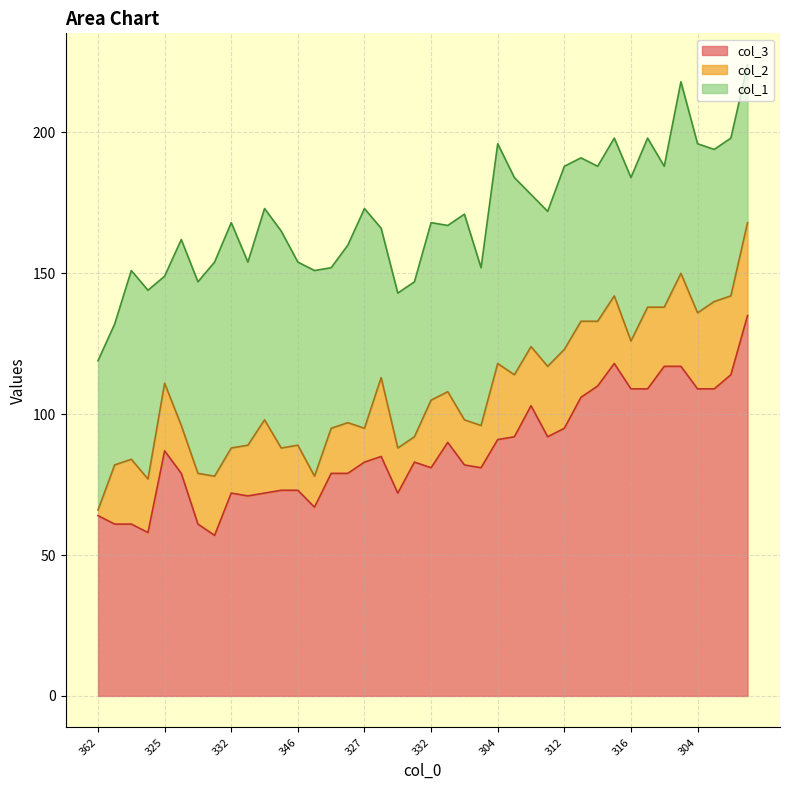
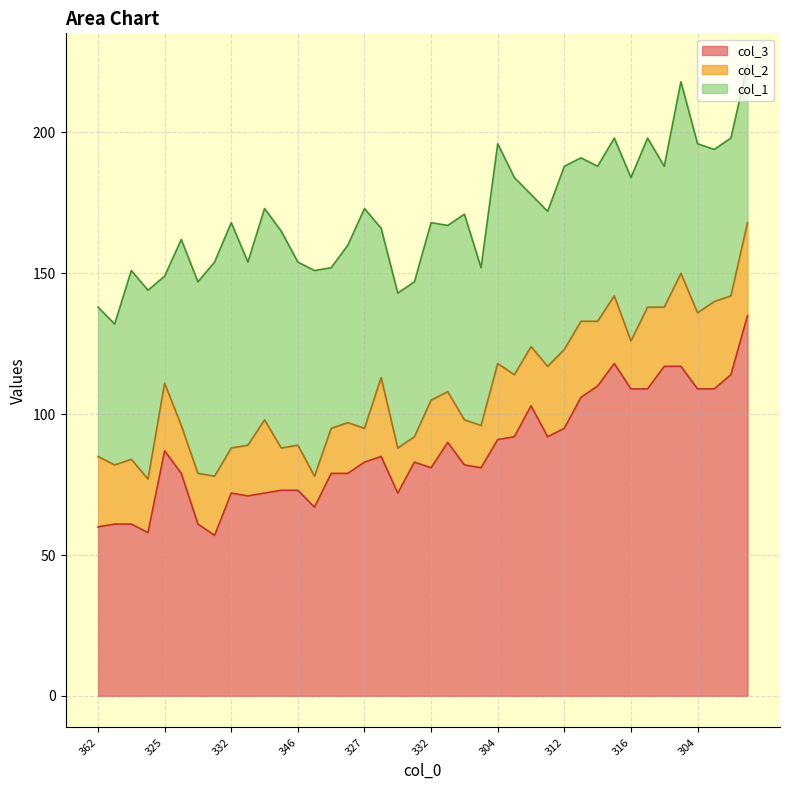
  {
    "col_3": {
-     "362": 64,
+     "362": 60,
      "325": 87
    },
    "col_2": {
-     "362": 2,
+     "362": 25,
      "325": 24
    },
    "col_1": {
      "362": 53,
      "325": 38
    }
  }
